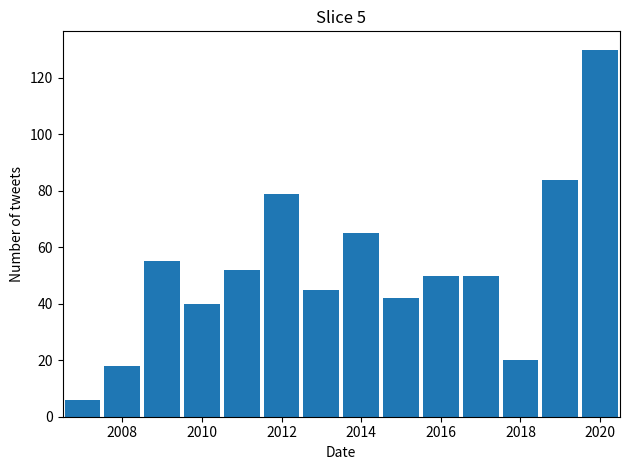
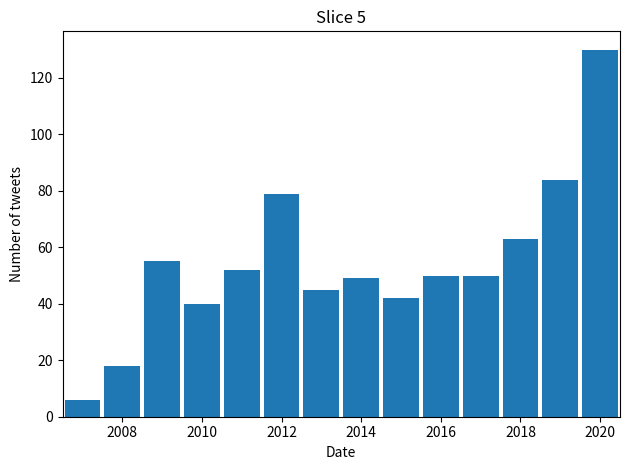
  {
    "2008": 18,
    "2010": 40,
    "2012": 79,
-   "2014": 65,
+   "2014": 49,
    "2016": 50,
-   "2018": 20,
+   "2018": 63,
    "2020": 130
  }
